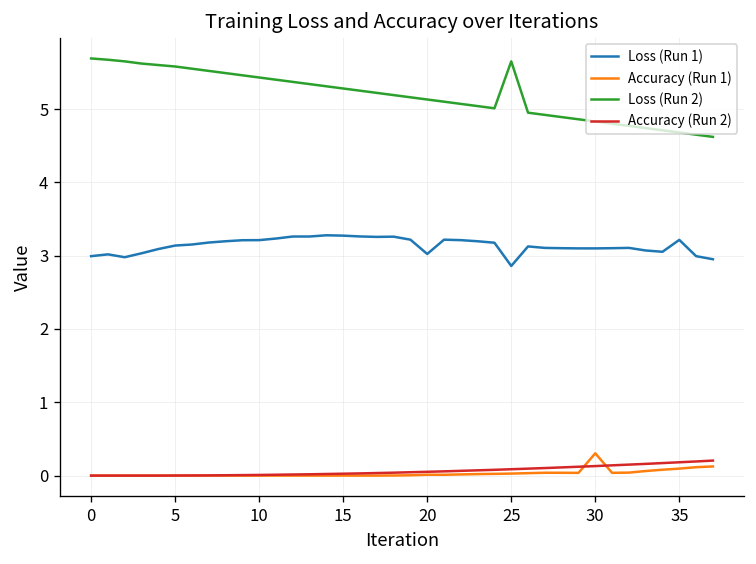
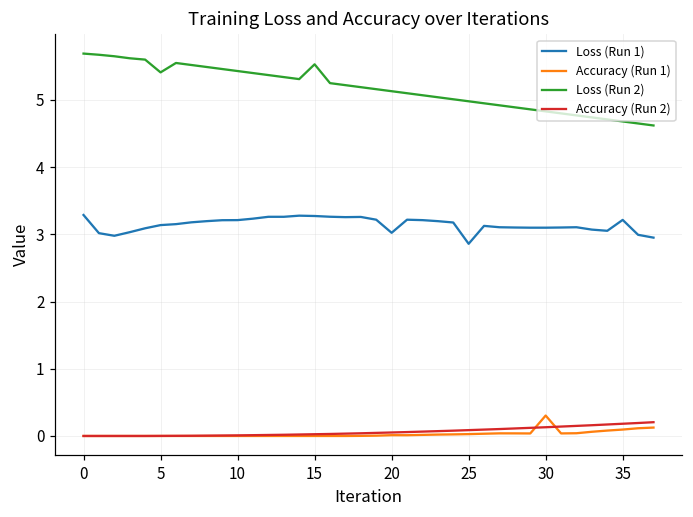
  {
    "Loss (Run 1)": {
-     "0": 3.0,
+     "0": 3.3,
      "5": 3.1,
      "10": 3.2,
      "15": 3.3,
      "20": 3.0,
      "25": 2.9,
      "30": 3.1,
      "35": 3.2
    },
    "Accuracy (Run 1)": {
      "25": 0.0,
      "30": 0.3,
      "35": 0.1
    },
    "Loss (Run 2)": {
      "0": 5.7,
-     "5": 5.6,
+     "5": 5.4,
      "10": 5.4,
-     "15": 5.3,
+     "15": 5.5,
      "20": 5.1,
-     "25": 5.7,
+     "25": 5.0,
      "35": 4.7
    },
    "Accuracy (Run 2)": {
      "25": 0.1,
      "30": 0.1,
      "35": 0.2
    }
  }
